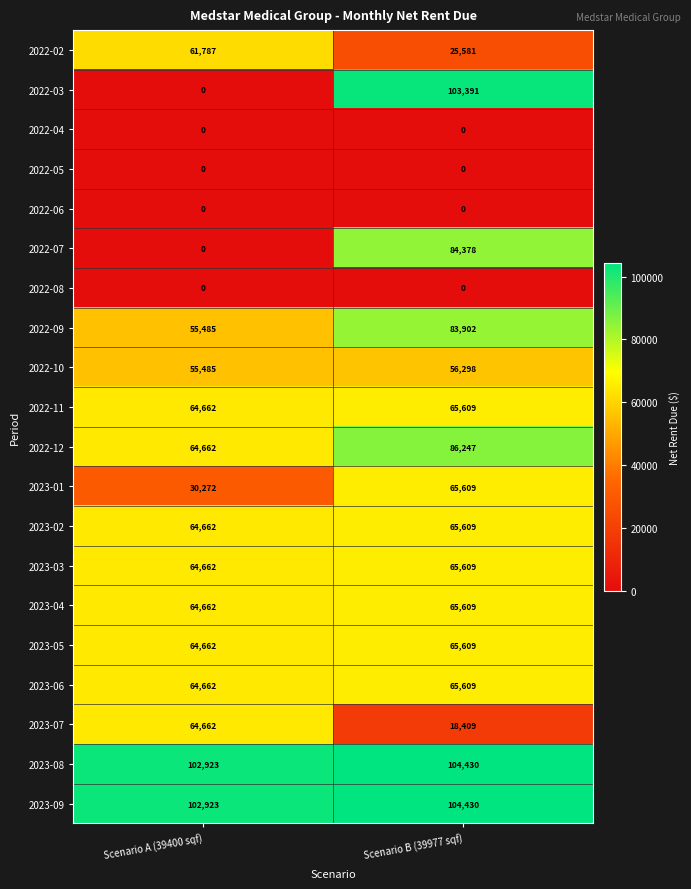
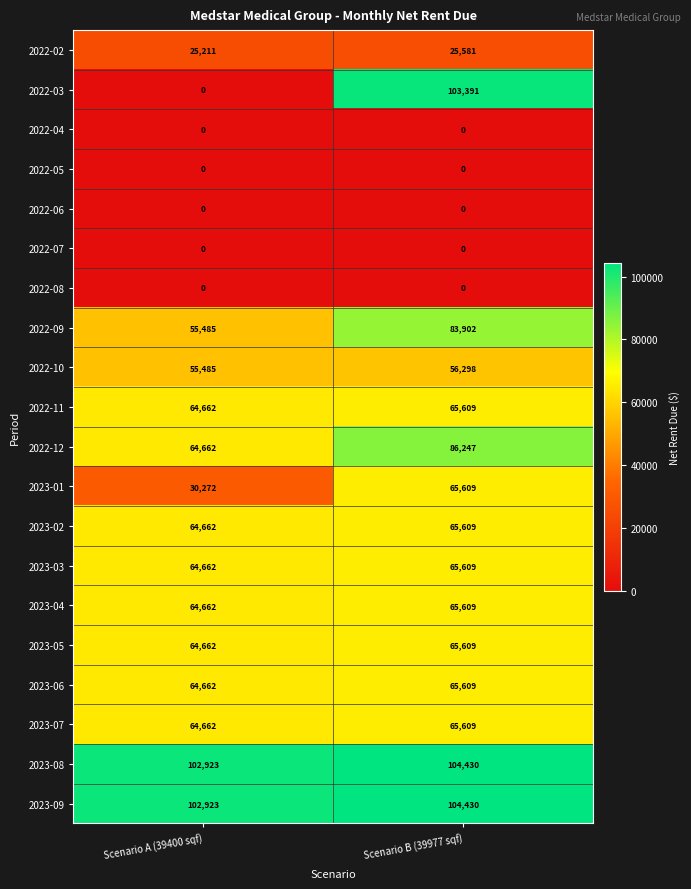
  {
    "2022-02": {
-     "Scenario A (39400 sqf)": "61,787",
+     "Scenario A (39400 sqf)": "25,211",
      "Scenario B (39977 sqf)": "25,581"
    },
    "2022-03": {
      "Scenario A (39400 sqf)": "0",
      "Scenario B (39977 sqf)": "103,391"
    },
    "2022-04": {
      "Scenario A (39400 sqf)": "0",
      "Scenario B (39977 sqf)": "0"
    },
    "2022-05": {
      "Scenario A (39400 sqf)": "0",
      "Scenario B (39977 sqf)": "0"
    },
    "2022-06": {
      "Scenario A (39400 sqf)": "0",
      "Scenario B (39977 sqf)": "0"
    },
    "2022-07": {
      "Scenario A (39400 sqf)": "0",
-     "Scenario B (39977 sqf)": "84,378"
+     "Scenario B (39977 sqf)": "0"
    },
    "2022-08": {
      "Scenario A (39400 sqf)": "0",
      "Scenario B (39977 sqf)": "0"
    },
    "2022-09": {
      "Scenario A (39400 sqf)": "55,485",
      "Scenario B (39977 sqf)": "83,902"
    },
    "2022-10": {
      "Scenario A (39400 sqf)": "55,485",
      "Scenario B (39977 sqf)": "56,298"
    },
    "2022-11": {
      "Scenario A (39400 sqf)": "64,662",
      "Scenario B (39977 sqf)": "65,609"
    },
    "2022-12": {
      "Scenario A (39400 sqf)": "64,662",
      "Scenario B (39977 sqf)": "86,247"
    },
    "2023-01": {
      "Scenario A (39400 sqf)": "30,272",
      "Scenario B (39977 sqf)": "65,609"
    },
    "2023-02": {
      "Scenario A (39400 sqf)": "64,662",
      "Scenario B (39977 sqf)": "65,609"
    },
    "2023-03": {
      "Scenario A (39400 sqf)": "64,662",
      "Scenario B (39977 sqf)": "65,609"
    },
    "2023-04": {
      "Scenario A (39400 sqf)": "64,662",
      "Scenario B (39977 sqf)": "65,609"
    },
    "2023-05": {
      "Scenario A (39400 sqf)": "64,662",
      "Scenario B (39977 sqf)": "65,609"
    },
    "2023-06": {
      "Scenario A (39400 sqf)": "64,662",
      "Scenario B (39977 sqf)": "65,609"
    },
    "2023-07": {
      "Scenario A (39400 sqf)": "64,662",
-     "Scenario B (39977 sqf)": "18,409"
+     "Scenario B (39977 sqf)": "65,609"
    },
    "2023-08": {
      "Scenario A (39400 sqf)": "102,923",
      "Scenario B (39977 sqf)": "104,430"
    },
    "2023-09": {
      "Scenario A (39400 sqf)": "102,923",
      "Scenario B (39977 sqf)": "104,430"
    }
  }
